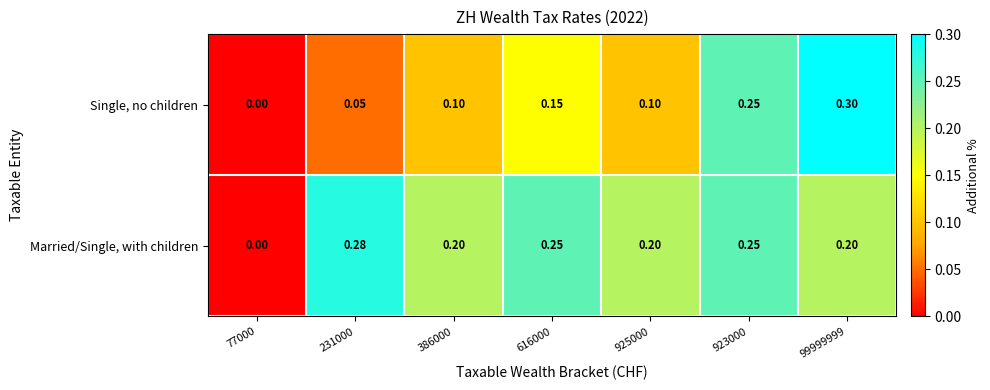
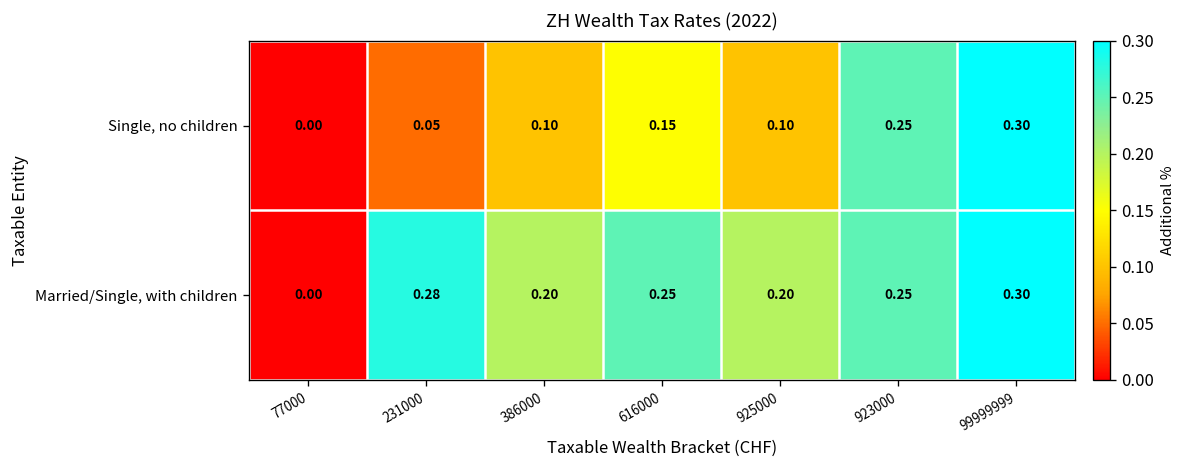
  {
    "Single, no children": {
      "77000": 0.00,
      "231000": 0.05,
      "386000": 0.10,
      "616000": 0.15,
      "925000": 0.10,
      "923000": 0.25,
      "99999999": 0.30
    },
    "Married/Single, with children": {
      "77000": 0.00,
      "231000": 0.28,
      "386000": 0.20,
      "616000": 0.25,
      "925000": 0.20,
      "923000": 0.25,
-     "99999999": 0.20
+     "99999999": 0.30
    }
  }
